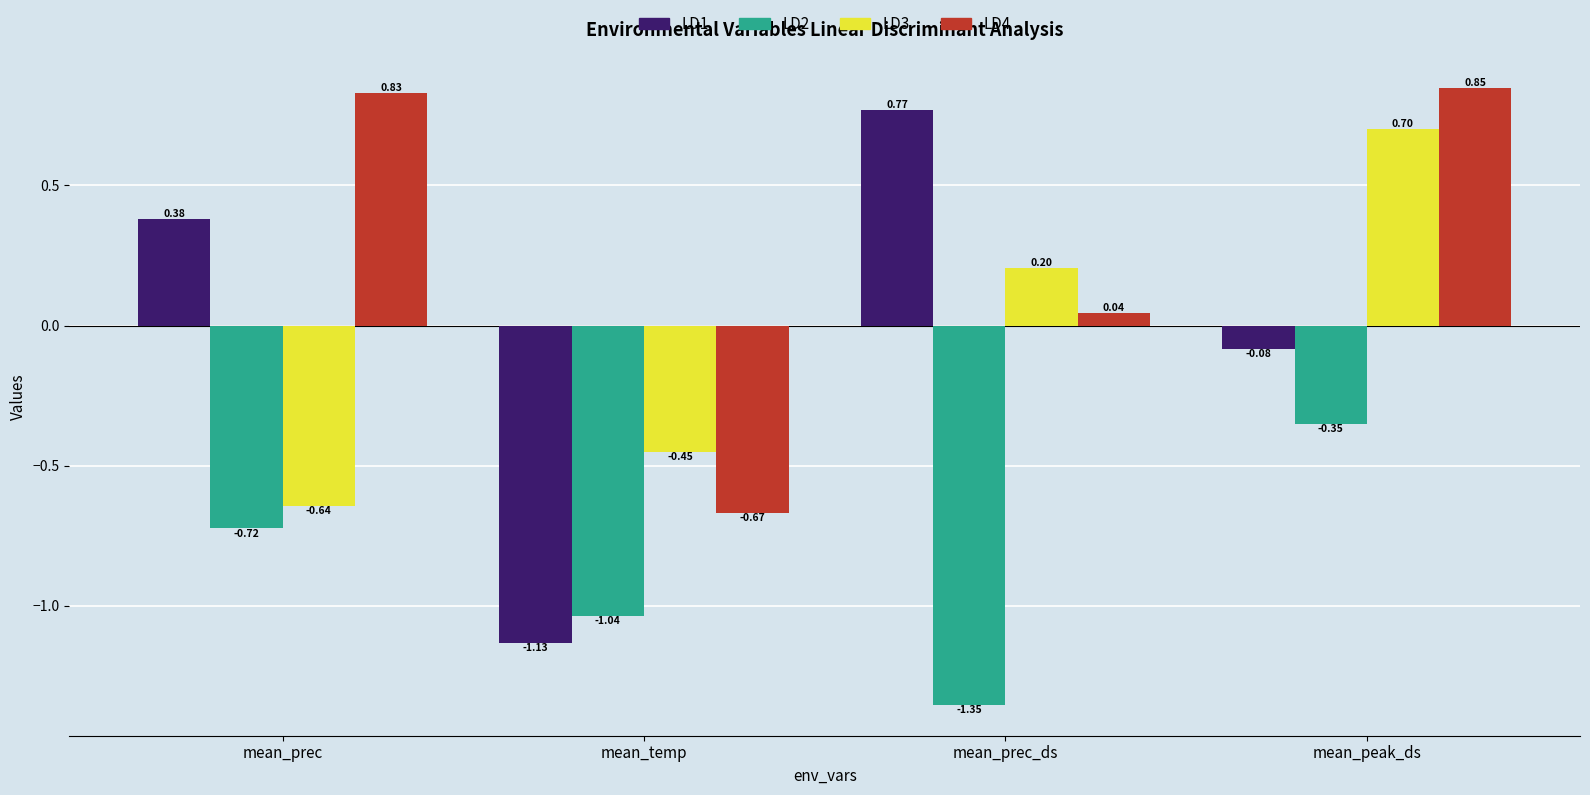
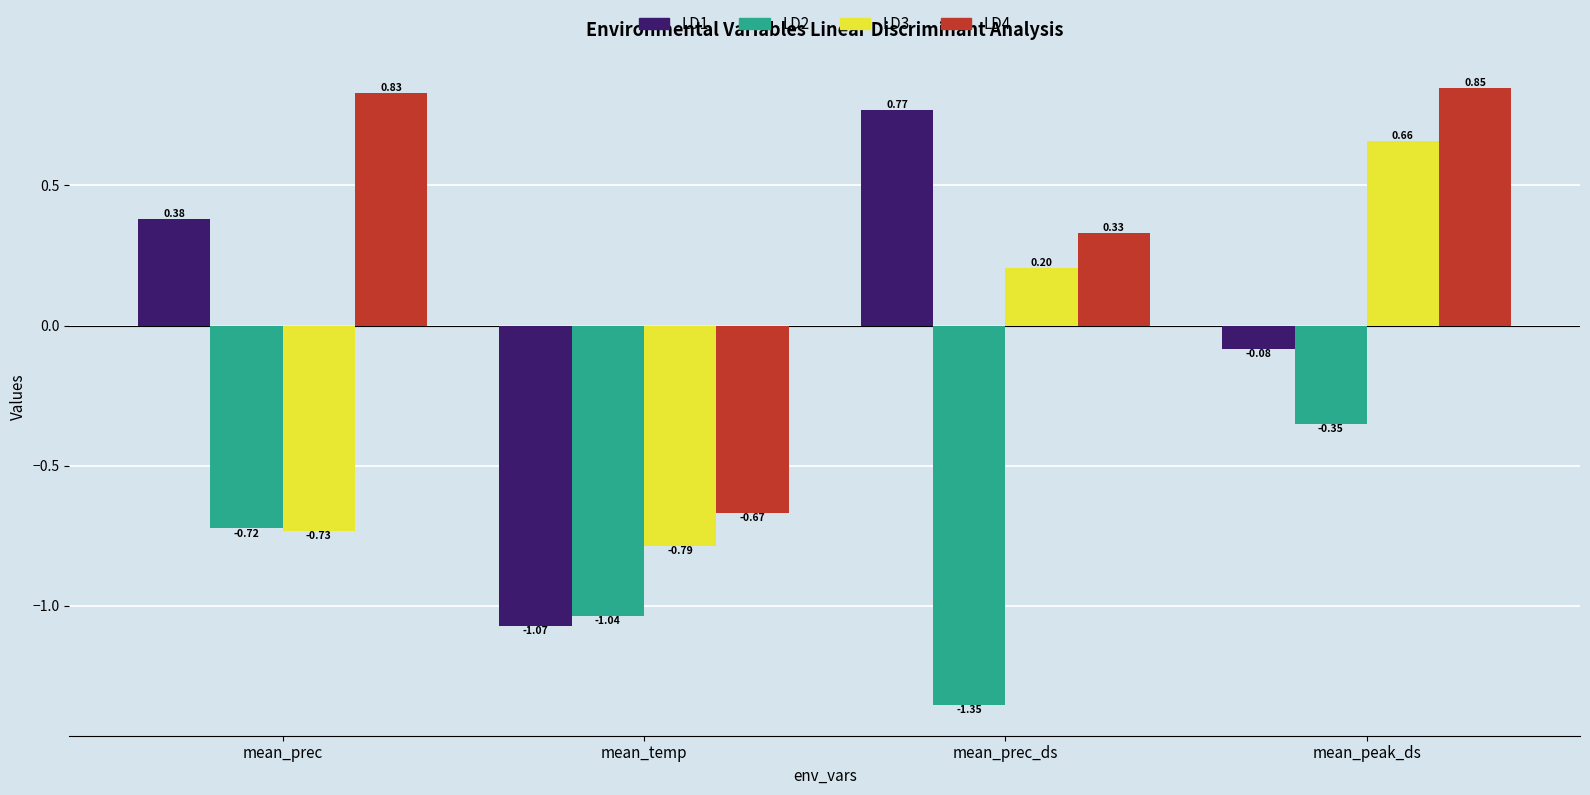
  {
    "LD1": {
      "mean_prec": 0.38,
-     "mean_temp": -1.13,
+     "mean_temp": -1.07,
      "mean_prec_ds": 0.77,
      "mean_peak_ds": -0.08
    },
    "LD2": {
      "mean_prec": -0.72,
      "mean_temp": -1.04,
      "mean_prec_ds": -1.35,
      "mean_peak_ds": -0.35
    },
    "LD3": {
-     "mean_prec": -0.64,
-     "mean_temp": -0.45,
+     "mean_prec": -0.73,
+     "mean_temp": -0.79,
      "mean_prec_ds": 0.20,
-     "mean_peak_ds": 0.70
+     "mean_peak_ds": 0.66
    },
    "LD4": {
      "mean_prec": 0.83,
      "mean_temp": -0.67,
-     "mean_prec_ds": 0.04,
+     "mean_prec_ds": 0.33,
      "mean_peak_ds": 0.85
    }
  }
